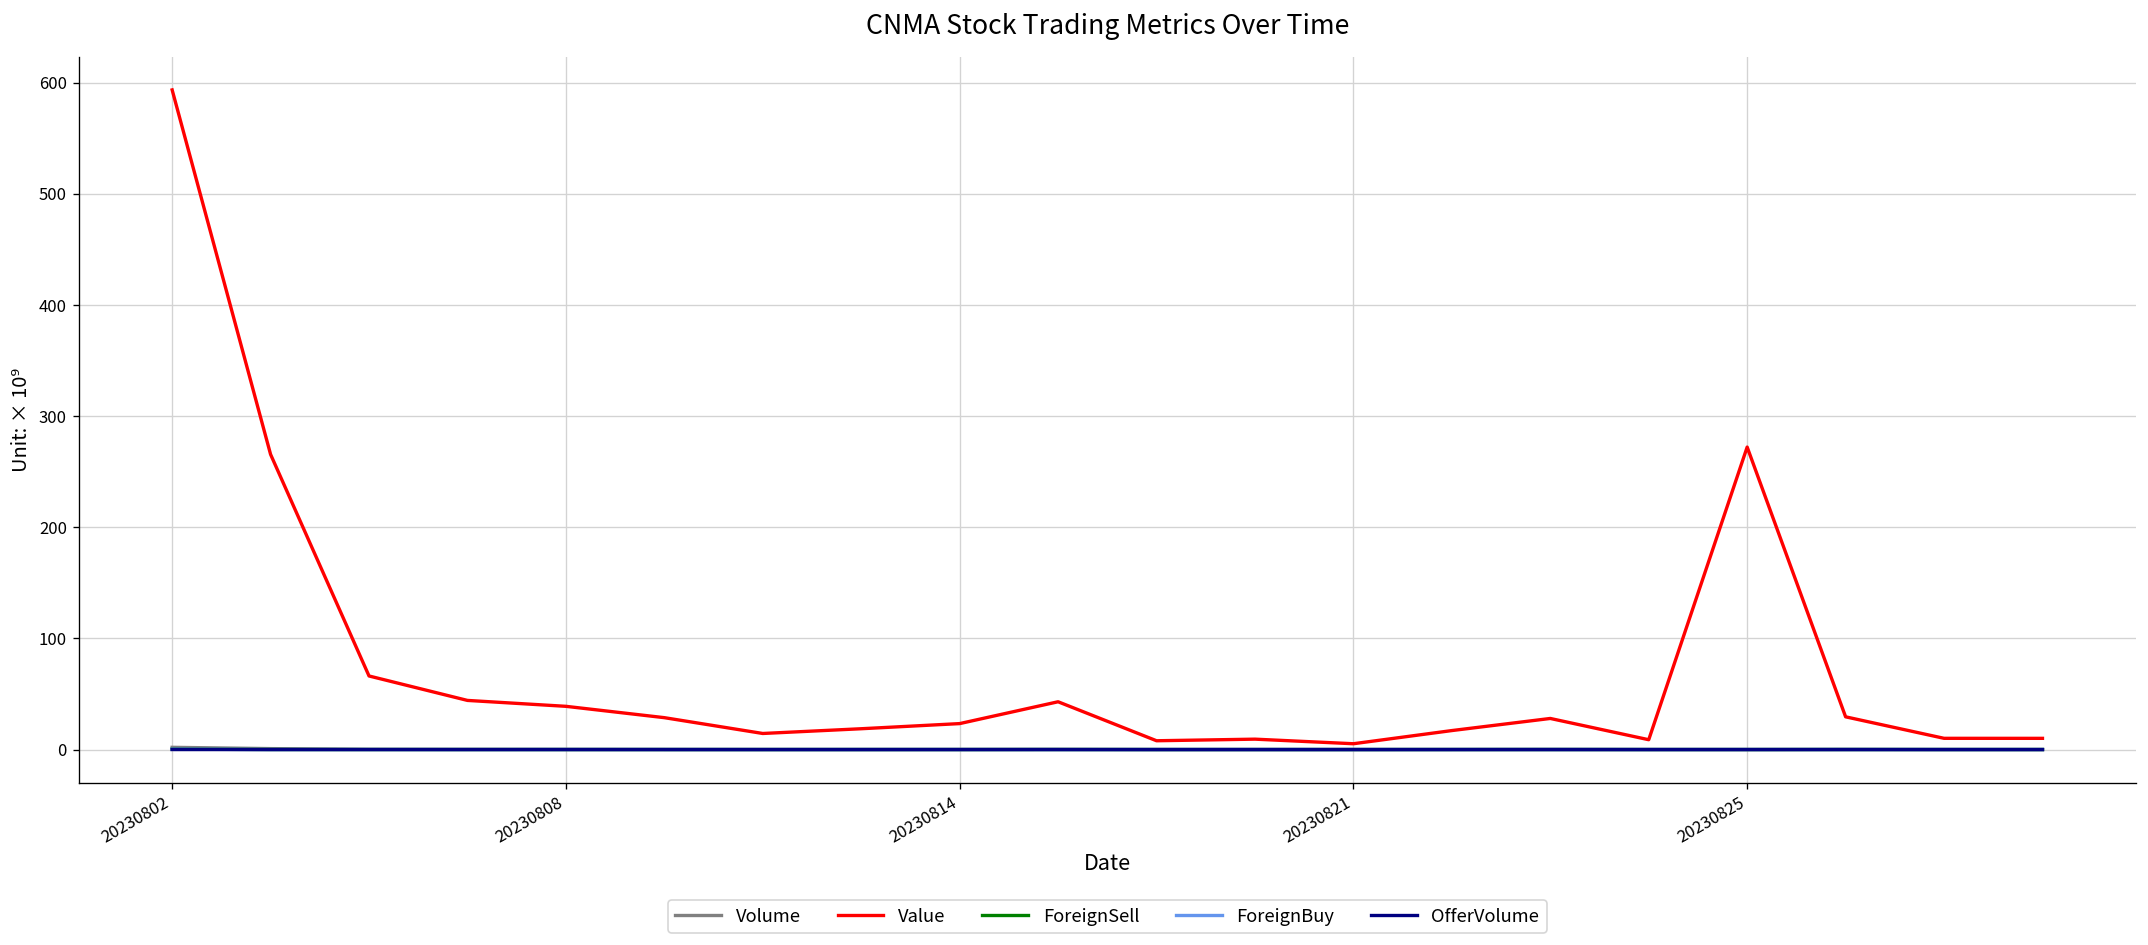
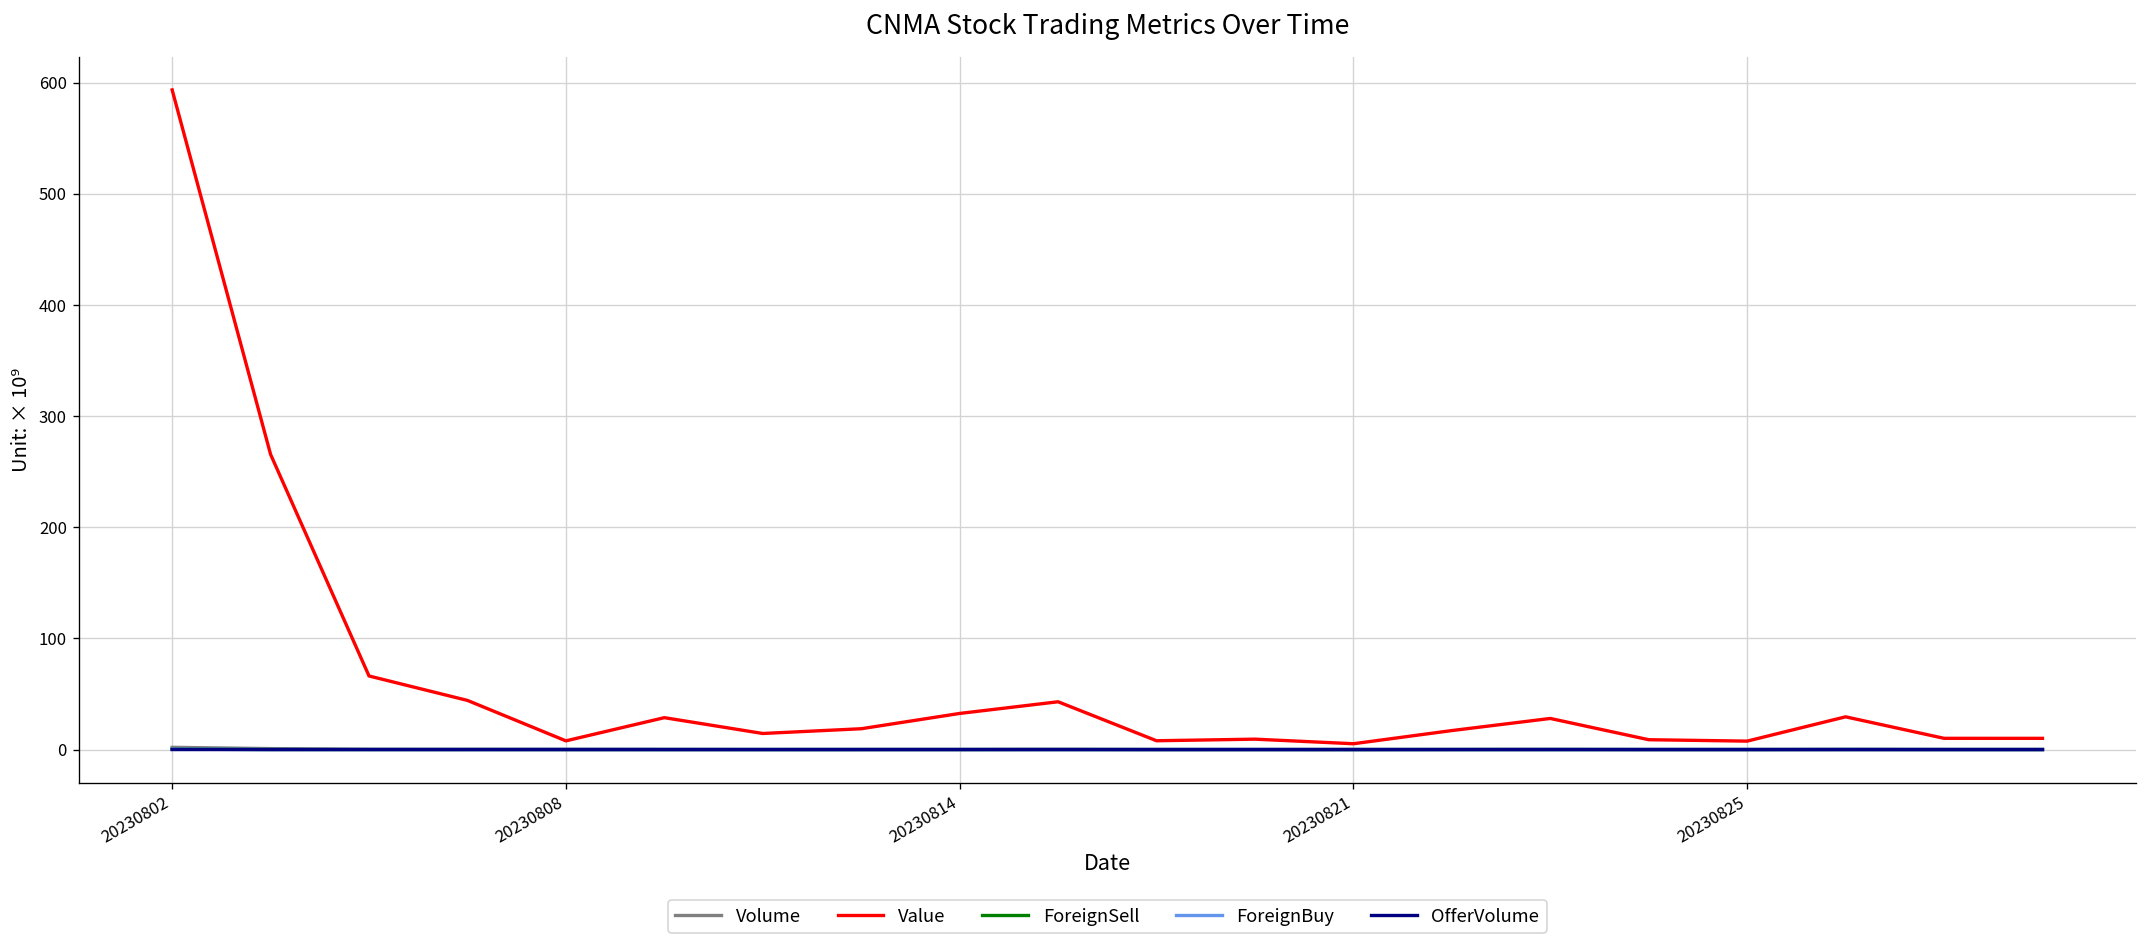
  {
    "Value": {
      "20230802": 590,
-     "20230808": 40,
-     "20230814": 20,
+     "20230808": 10,
+     "20230814": 30,
      "20230821": 10,
-     "20230825": 270
+     "20230825": 10
    }
  }
